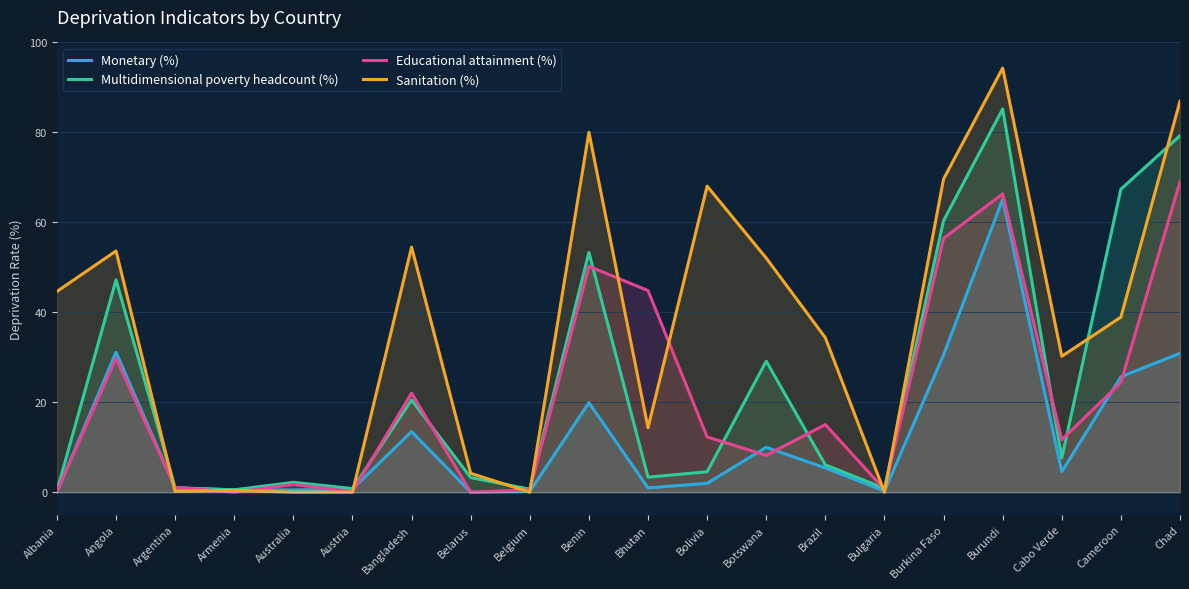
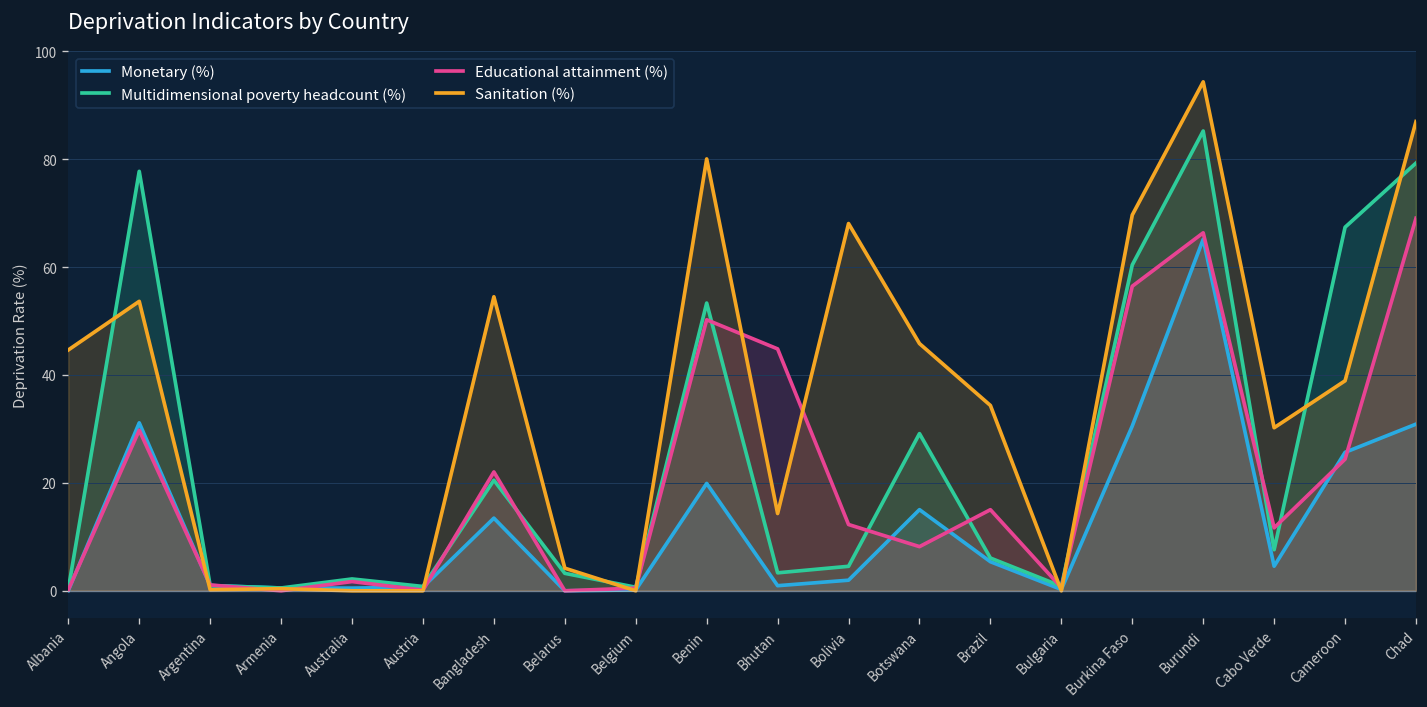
  {
    "Monetary (%)": {
      "Angola": 31,
      "Bangladesh": 13,
      "Benin": 20,
      "Bhutan": 1,
      "Bolivia": 2,
-     "Botswana": 10,
+     "Botswana": 15,
      "Brazil": 5,
      "Burkina Faso": 31,
      "Burundi": 65,
      "Cabo Verde": 5,
      "Cameroon": 26,
      "Chad": 31
    },
    "Multidimensional poverty headcount (%)": {
-     "Angola": 47,
+     "Angola": 78,
      "Bangladesh": 20,
      "Belarus": 3,
      "Benin": 53,
      "Bhutan": 3,
      "Bolivia": 5,
      "Botswana": 29,
      "Brazil": 6,
      "Burkina Faso": 60,
      "Burundi": 85,
      "Cabo Verde": 8,
      "Cameroon": 67,
      "Chad": 79
    },
    "Educational attainment (%)": {
      "Angola": 30,
      "Bangladesh": 22,
      "Benin": 50,
      "Bhutan": 45,
      "Bolivia": 12,
      "Botswana": 8,
      "Brazil": 15,
      "Burkina Faso": 56,
      "Burundi": 66,
      "Cabo Verde": 12,
      "Cameroon": 24,
      "Chad": 69
    },
    "Sanitation (%)": {
      "Albania": 45,
      "Angola": 54,
      "Argentina": 0,
      "Bangladesh": 54,
      "Belarus": 4,
      "Benin": 80,
      "Bhutan": 14,
      "Bolivia": 68,
-     "Botswana": 52,
+     "Botswana": 46,
      "Brazil": 34,
      "Burkina Faso": 70,
      "Burundi": 94,
      "Cabo Verde": 30,
      "Cameroon": 39,
      "Chad": 87
    }
  }
